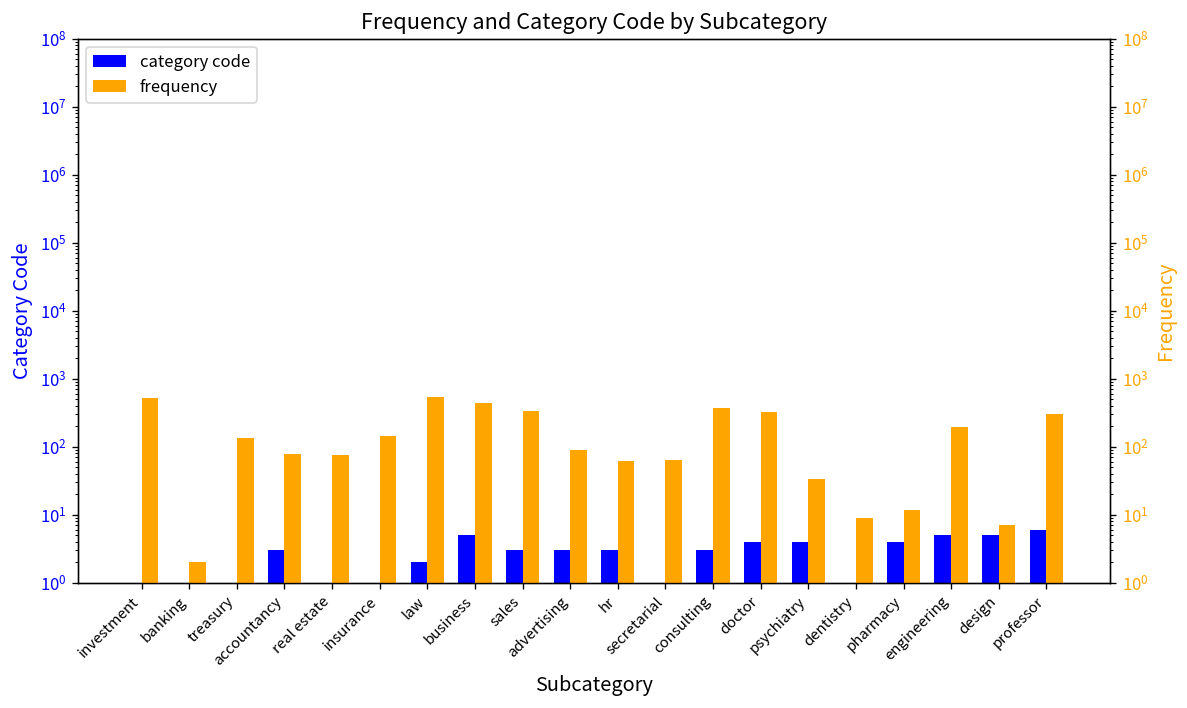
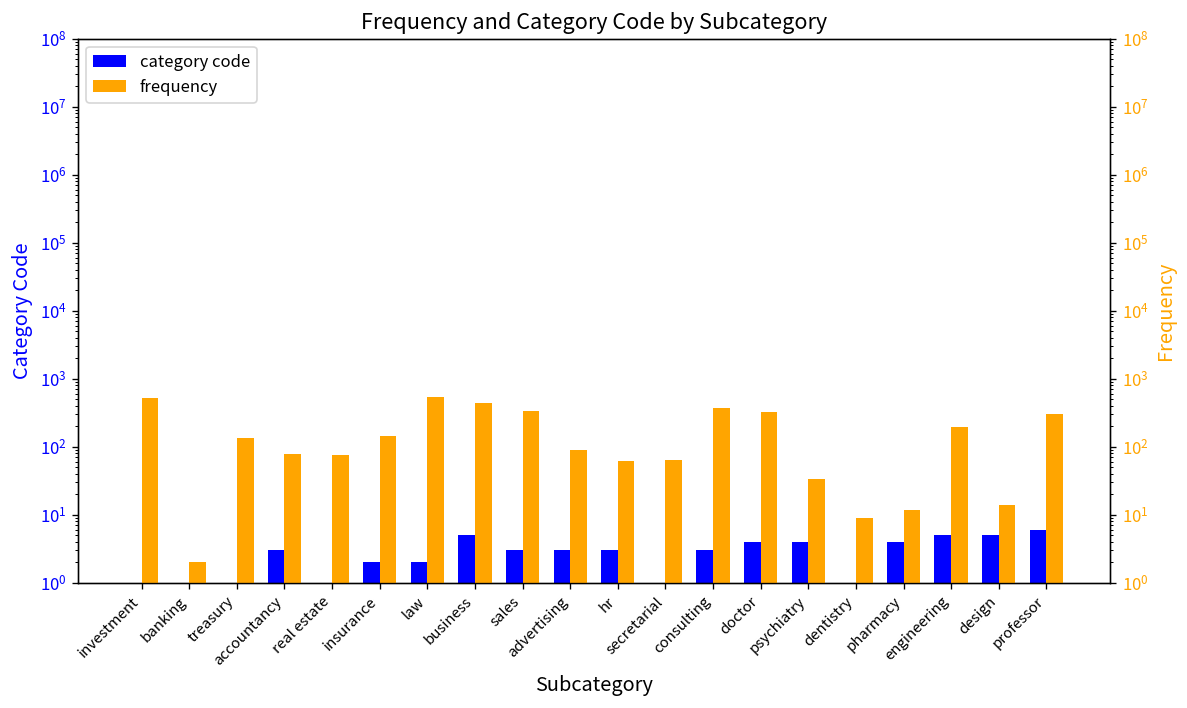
  {
    "category code": {
      "investment": 1,
      "banking": 1,
      "treasury": 1,
      "accountancy": 3,
      "real estate": 1,
-     "insurance": 1,
+     "insurance": 2,
      "law": 2,
      "business": 5,
      "sales": 3,
      "advertising": 3,
      "hr": 3,
      "secretarial": 1,
      "consulting": 3,
      "doctor": 4,
      "psychiatry": 4,
      "dentistry": 1,
      "pharmacy": 4,
      "engineering": 5,
      "design": 5,
      "professor": 6
    },
    "frequency": {
      "investment": 500,
      "banking": 2,
      "treasury": 130,
      "accountancy": 80,
      "real estate": 80,
      "insurance": 140,
      "law": 500,
      "business": 400,
      "sales": 300,
      "advertising": 90,
      "hr": 60,
      "secretarial": 60,
      "consulting": 400,
      "doctor": 300,
      "psychiatry": 30,
      "dentistry": 9,
      "pharmacy": 12,
      "engineering": 200,
-     "design": 7,
+     "design": 14,
      "professor": 300
    }
  }
